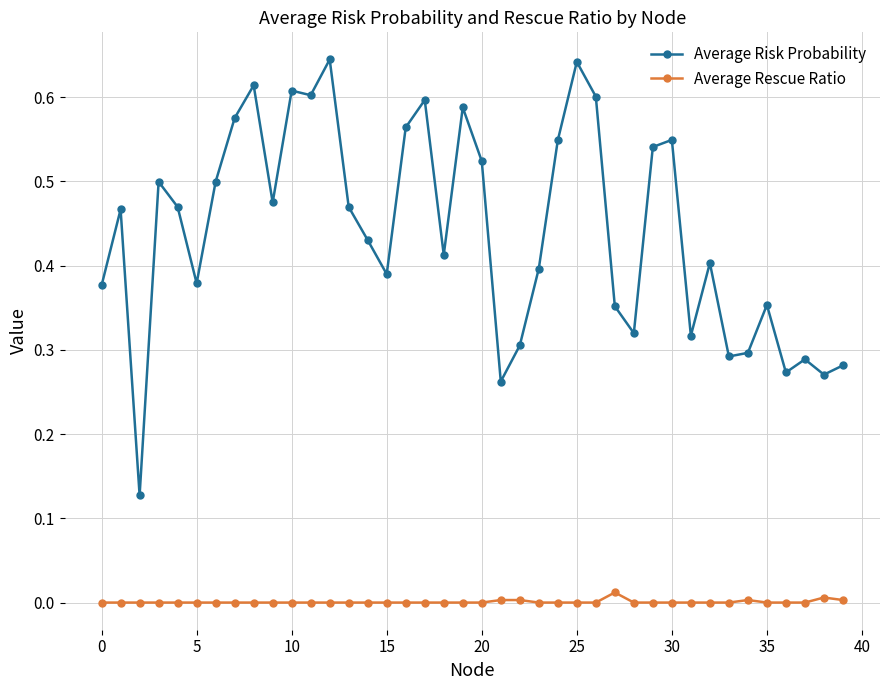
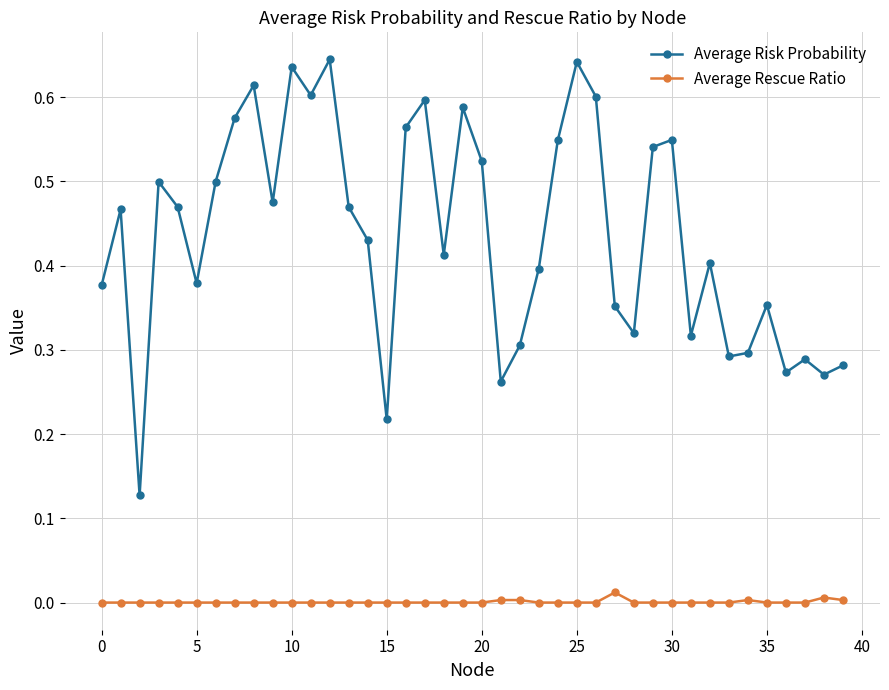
  {
    "Average Risk Probability": {
      "0": 0.38,
      "5": 0.38,
-     "10": 0.61,
-     "15": 0.39,
+     "10": 0.64,
+     "15": 0.22,
      "20": 0.52,
      "25": 0.64,
      "30": 0.55,
      "35": 0.35
    },
    "Average Rescue Ratio": {
      "0": 0.00,
      "5": 0.00,
      "10": 0.00,
      "15": 0.00,
      "20": 0.00,
      "25": 0.00,
      "30": 0.00,
      "35": 0.00
    }
  }
